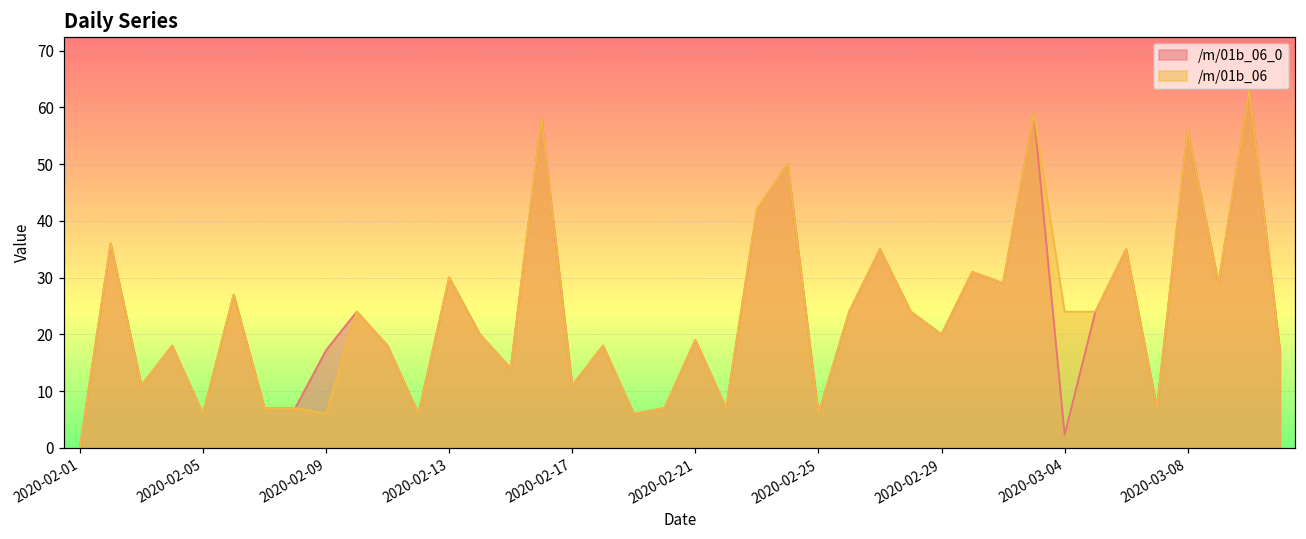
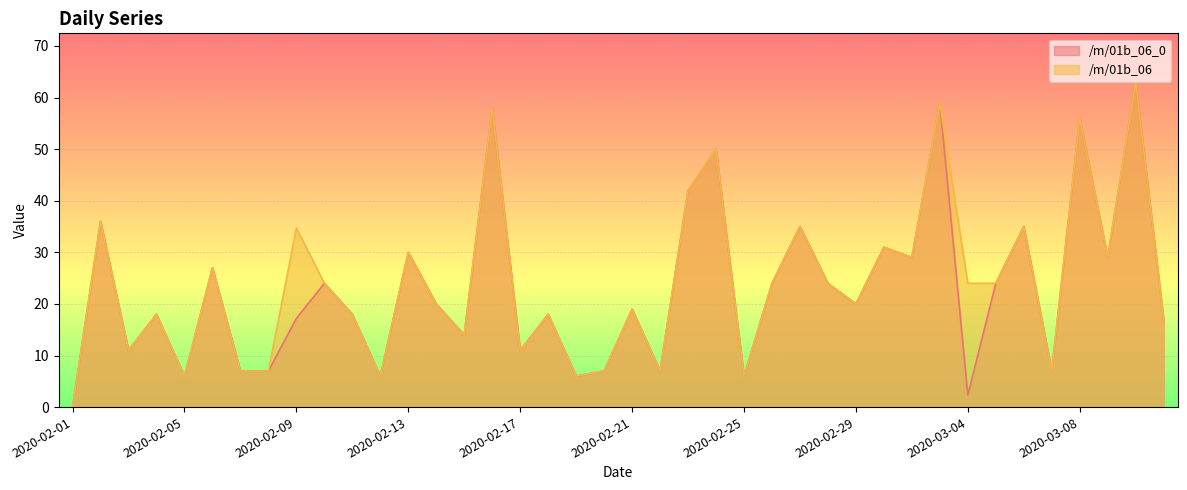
  {
    "/m/01b_06_0": {
      "2020-02-09": 17,
      "2020-03-04": 2
    },
    "/m/01b_06": {
-     "2020-02-09": 6,
+     "2020-02-09": 35,
      "2020-03-04": 24
    }
  }
